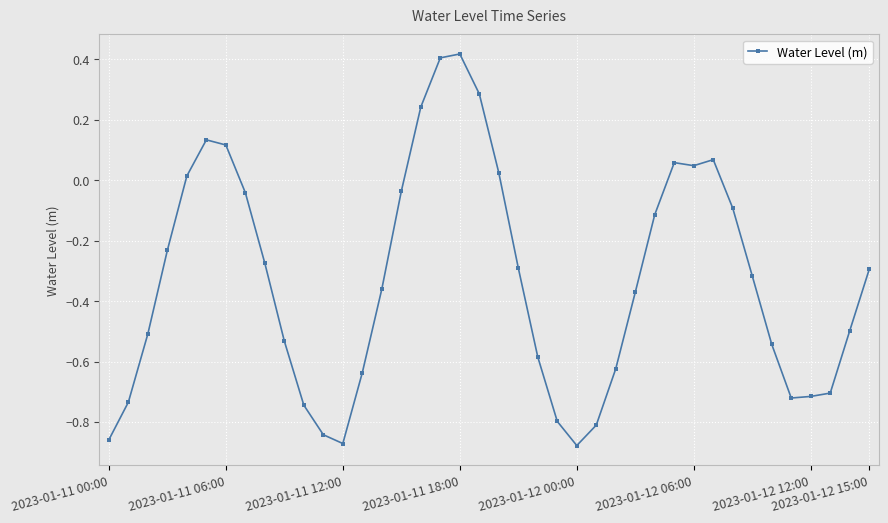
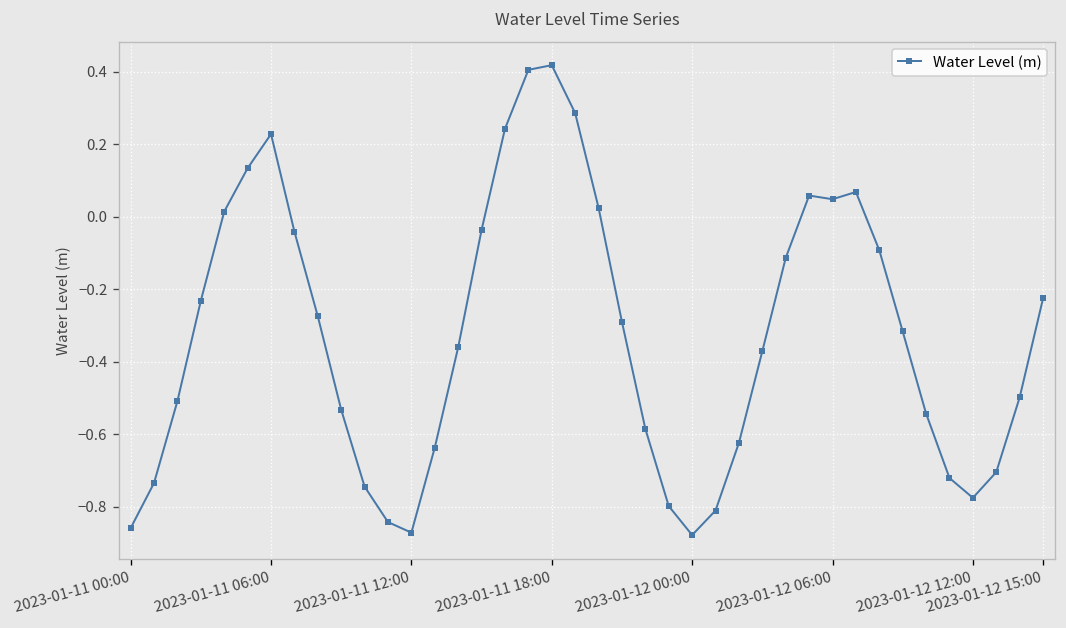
  {
    "2023-01-11 00:00": -0.86,
-   "2023-01-11 06:00": 0.12,
+   "2023-01-11 06:00": 0.23,
    "2023-01-11 12:00": -0.87,
    "2023-01-11 18:00": 0.42,
    "2023-01-12 00:00": -0.88,
    "2023-01-12 06:00": 0.05,
-   "2023-01-12 12:00": -0.72,
-   "2023-01-12 15:00": -0.30
+   "2023-01-12 12:00": -0.78,
+   "2023-01-12 15:00": -0.23
  }
